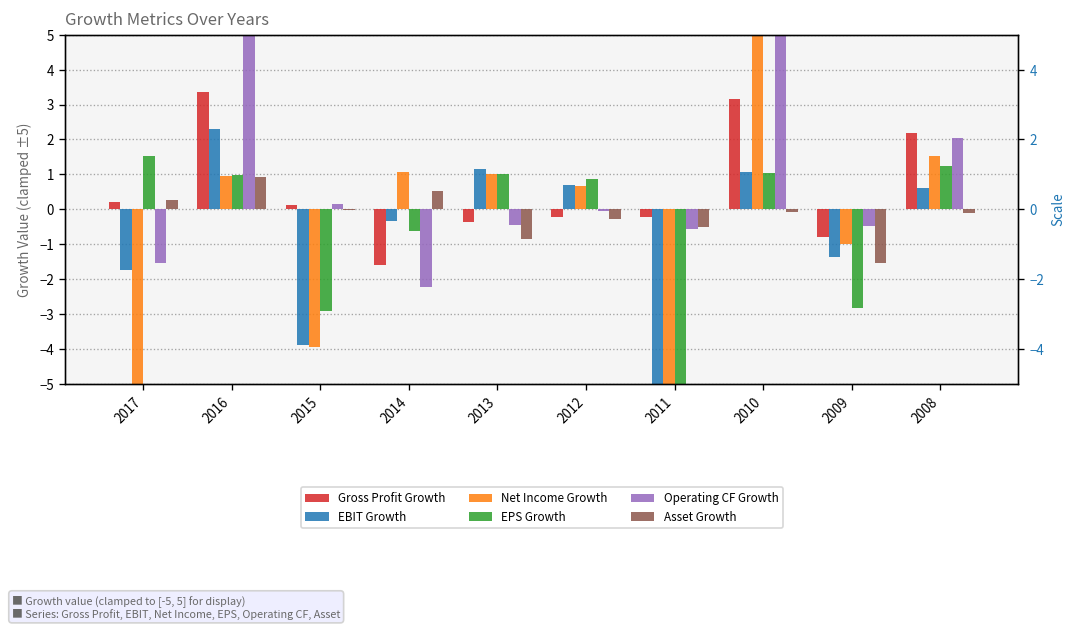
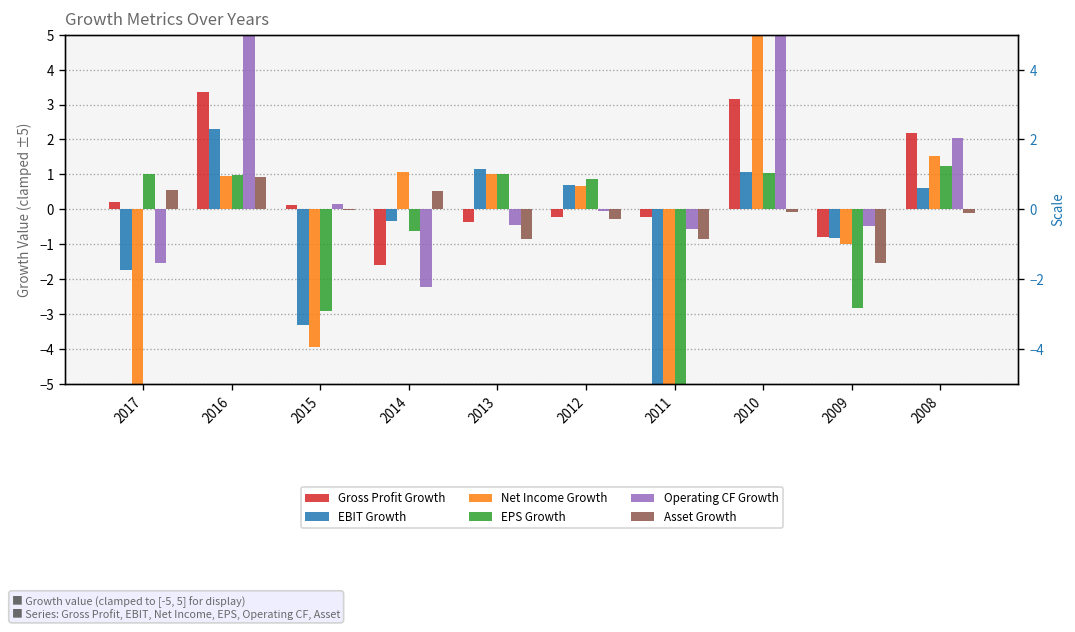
  {
    "Gross Profit Growth": {
      "2017": 0.2,
      "2016": 3.3,
      "2015": 0.1,
      "2014": -1.6,
      "2013": -0.4,
      "2012": -0.2,
      "2011": -0.2,
      "2010": 3.2,
      "2009": -0.8,
      "2008": 2.2
    },
    "EBIT Growth": {
      "2017": -1.7,
      "2016": 2.3,
-     "2015": -3.9,
+     "2015": -3.3,
      "2014": -0.3,
      "2013": 1.2,
      "2012": 0.7,
      "2011": -5.0,
      "2010": 1.1,
-     "2009": -1.4,
+     "2009": -0.8,
      "2008": 0.6
    },
    "Net Income Growth": {
      "2017": -5.0,
      "2016": 1.0,
      "2015": -3.9,
      "2014": 1.1,
      "2013": 1.0,
      "2012": 0.7,
      "2011": -5.0,
      "2010": 5.0,
      "2009": -1.0,
      "2008": 1.5
    },
    "EPS Growth": {
-     "2017": 1.5,
+     "2017": 1.0,
      "2016": 1.0,
      "2015": -2.9,
      "2014": -0.6,
      "2013": 1.0,
      "2012": 0.9,
      "2011": -5.0,
      "2010": 1.0,
      "2009": -2.8,
      "2008": 1.2
    },
    "Operating CF Growth": {
      "2017": -1.5,
      "2016": 5.0,
      "2015": 0.2,
      "2014": -2.2,
      "2013": -0.4,
      "2011": -0.6,
      "2010": 5.0,
      "2009": -0.5,
      "2008": 2.0
    },
    "Asset Growth": {
-     "2017": 0.3,
+     "2017": 0.5,
      "2016": 0.9,
      "2014": 0.5,
      "2013": -0.9,
      "2012": -0.3,
-     "2011": -0.5,
+     "2011": -0.9,
      "2009": -1.5,
      "2008": -0.1
    }
  }
